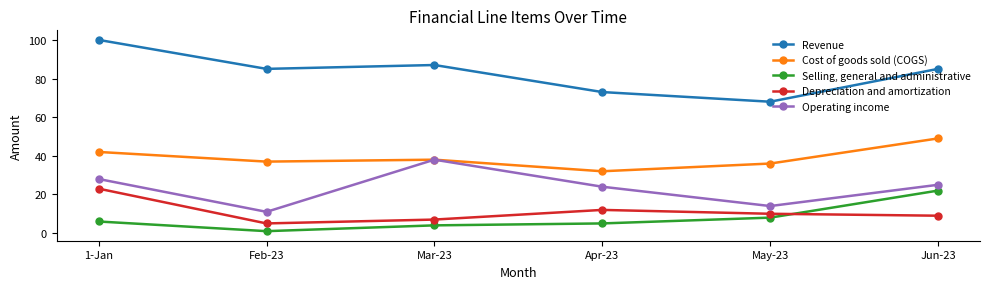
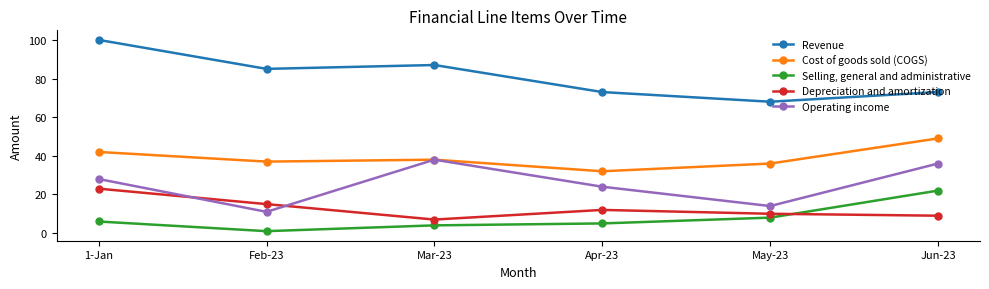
  {
    "Revenue": {
      "1-Jan": 100,
      "Feb-23": 85,
      "Mar-23": 87,
      "Apr-23": 73,
      "May-23": 68,
-     "Jun-23": 85
+     "Jun-23": 73
    },
    "Cost of goods sold (COGS)": {
      "1-Jan": 42,
      "Feb-23": 37,
      "Apr-23": 32,
      "May-23": 36,
      "Jun-23": 49
    },
    "Selling, general and administrative": {
      "1-Jan": 6,
      "Feb-23": 1,
      "Mar-23": 4,
      "Apr-23": 5,
      "May-23": 8,
      "Jun-23": 22
    },
    "Depreciation and amortization": {
      "1-Jan": 23,
-     "Feb-23": 5,
+     "Feb-23": 15,
      "Mar-23": 7,
      "Apr-23": 12,
      "May-23": 10,
      "Jun-23": 9
    },
    "Operating income": {
      "1-Jan": 28,
      "Feb-23": 11,
      "Apr-23": 24,
      "May-23": 14,
-     "Jun-23": 25
+     "Jun-23": 36
    }
  }
